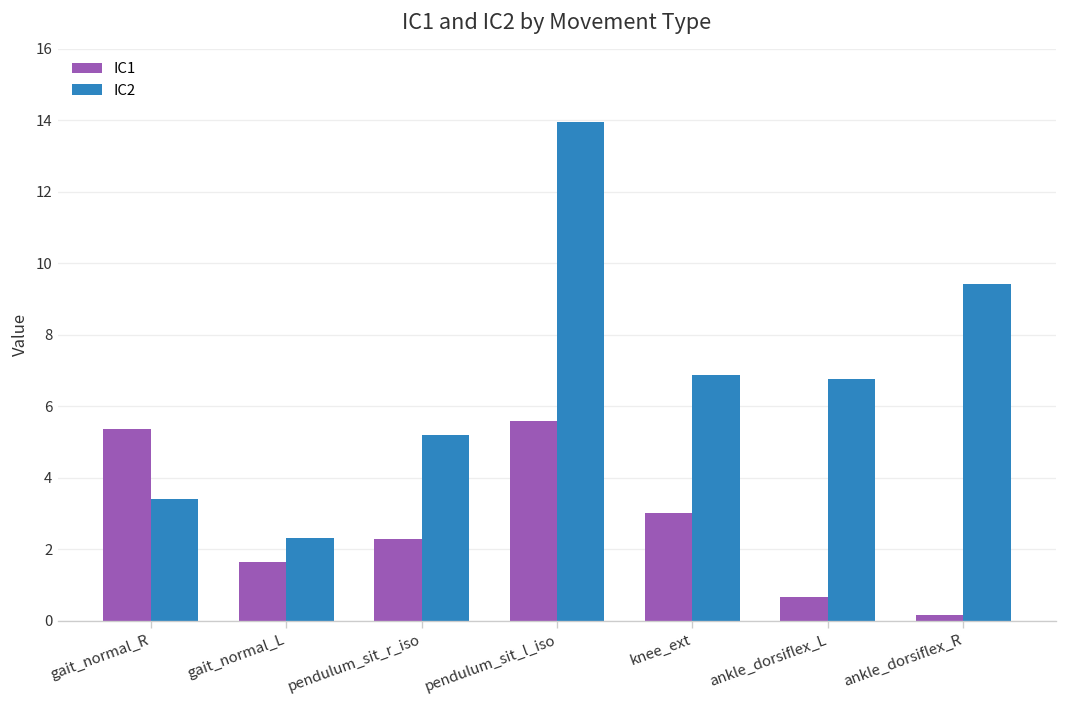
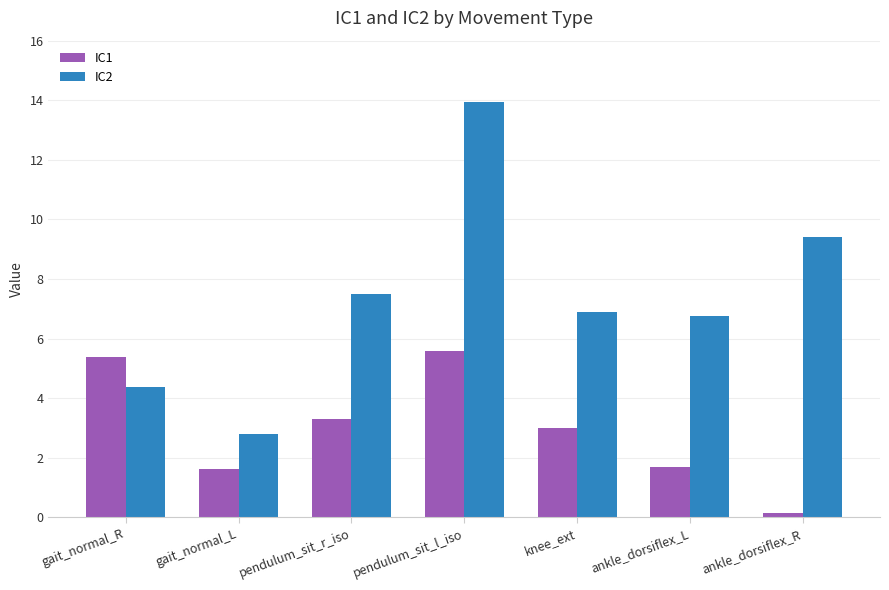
  {
    "IC1": {
      "gait_normal_R": 5.4,
      "gait_normal_L": 1.6,
-     "pendulum_sit_r_iso": 2.3,
+     "pendulum_sit_r_iso": 3.3,
      "pendulum_sit_l_iso": 5.6,
      "knee_ext": 3.0,
-     "ankle_dorsiflex_L": 0.7,
+     "ankle_dorsiflex_L": 1.7,
      "ankle_dorsiflex_R": 0.2
    },
    "IC2": {
-     "gait_normal_R": 3.4,
-     "gait_normal_L": 2.3,
-     "pendulum_sit_r_iso": 5.2,
+     "gait_normal_R": 4.4,
+     "gait_normal_L": 2.8,
+     "pendulum_sit_r_iso": 7.5,
      "pendulum_sit_l_iso": 14.0,
      "knee_ext": 6.9,
      "ankle_dorsiflex_L": 6.8,
      "ankle_dorsiflex_R": 9.4
    }
  }
